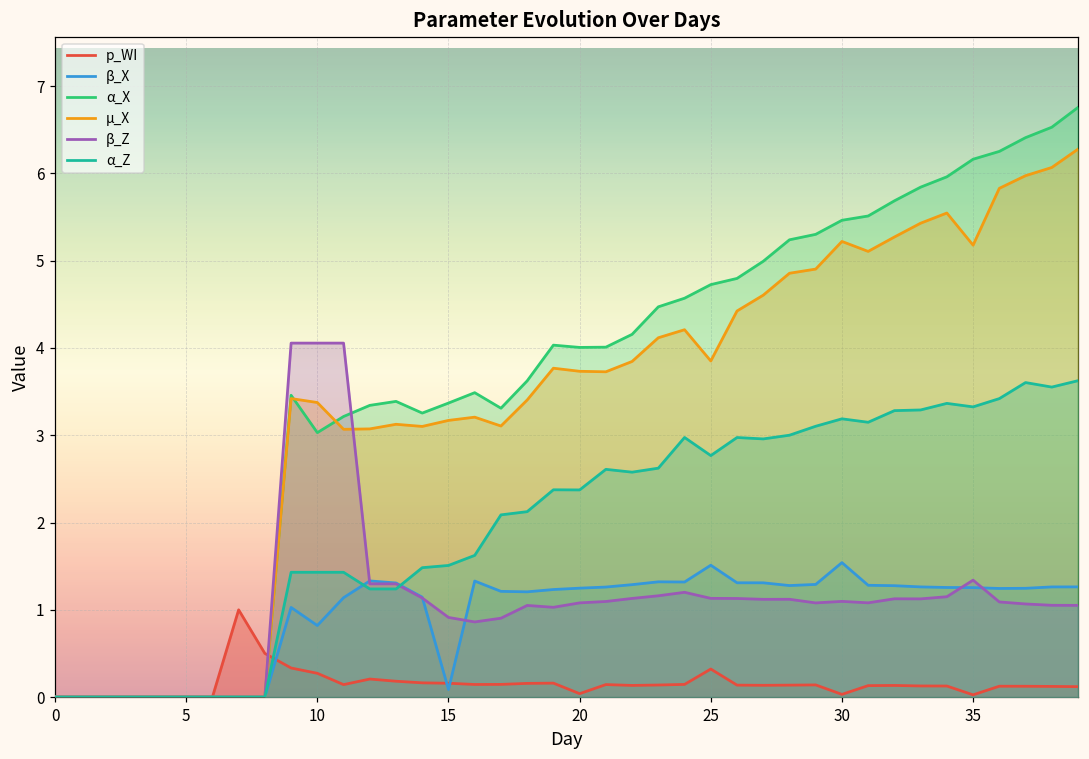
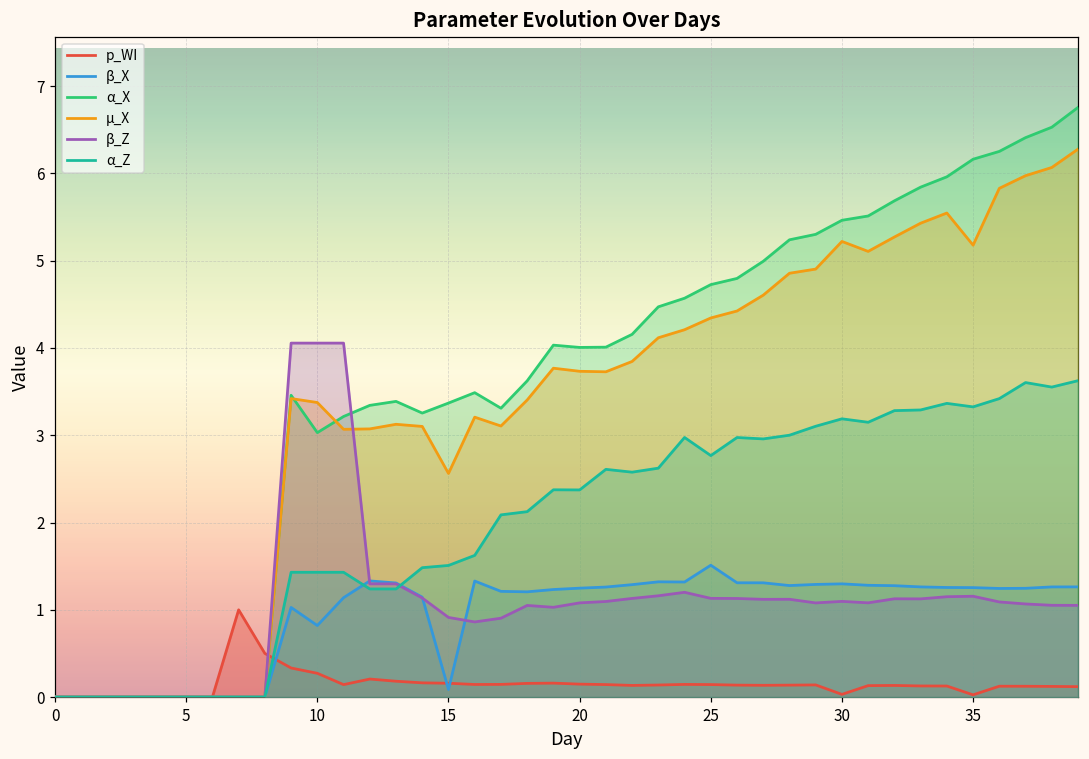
  {
    "p_WI": {
      "10": 0.3,
      "15": 0.2,
-     "20": 0.0,
-     "25": 0.3,
+     "20": 0.1,
+     "25": 0.1,
      "30": 0.0,
      "35": 0.0
    },
    "β_X": {
      "10": 0.8,
      "15": 0.1,
      "20": 1.2,
      "25": 1.5,
-     "30": 1.5,
+     "30": 1.3,
      "35": 1.3
    },
    "µ_X": {
      "10": 3.4,
-     "15": 3.2,
+     "15": 2.6,
      "20": 3.7,
-     "25": 3.9,
+     "25": 4.3,
      "30": 5.2,
      "35": 5.2
    },
    "β_Z": {
      "10": 4.1,
      "15": 0.9,
      "20": 1.1,
      "25": 1.1,
      "30": 1.1,
-     "35": 1.3
+     "35": 1.2
    }
  }
